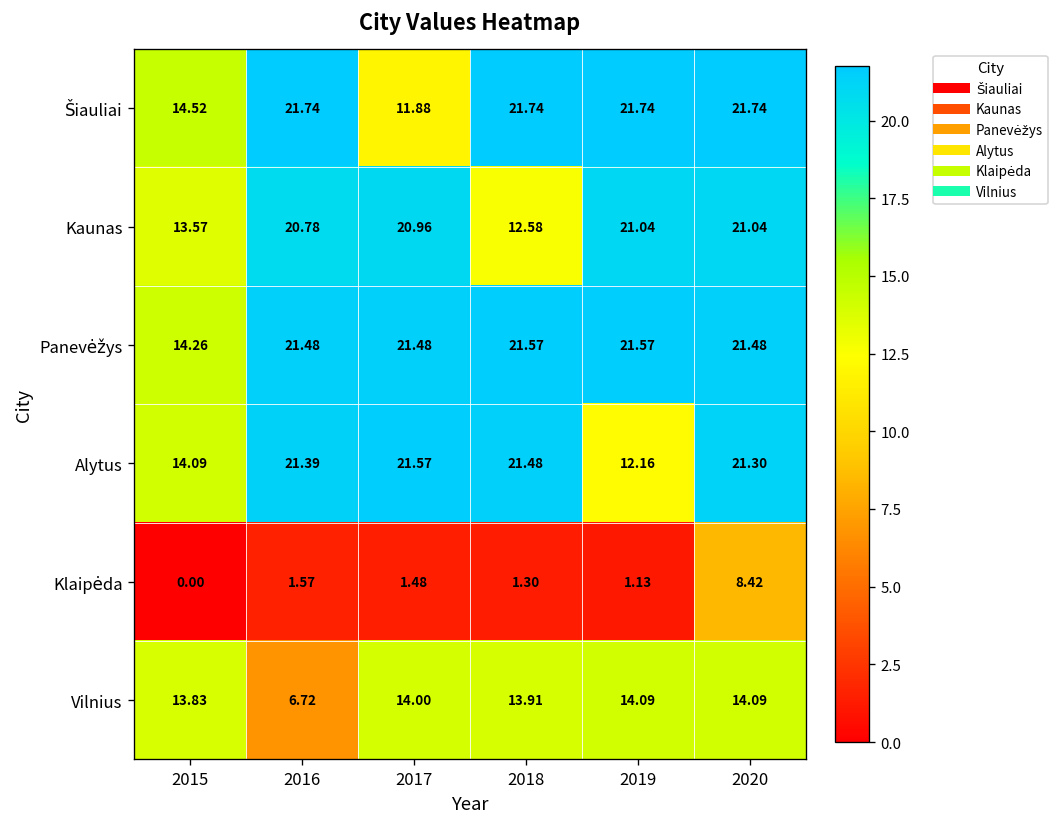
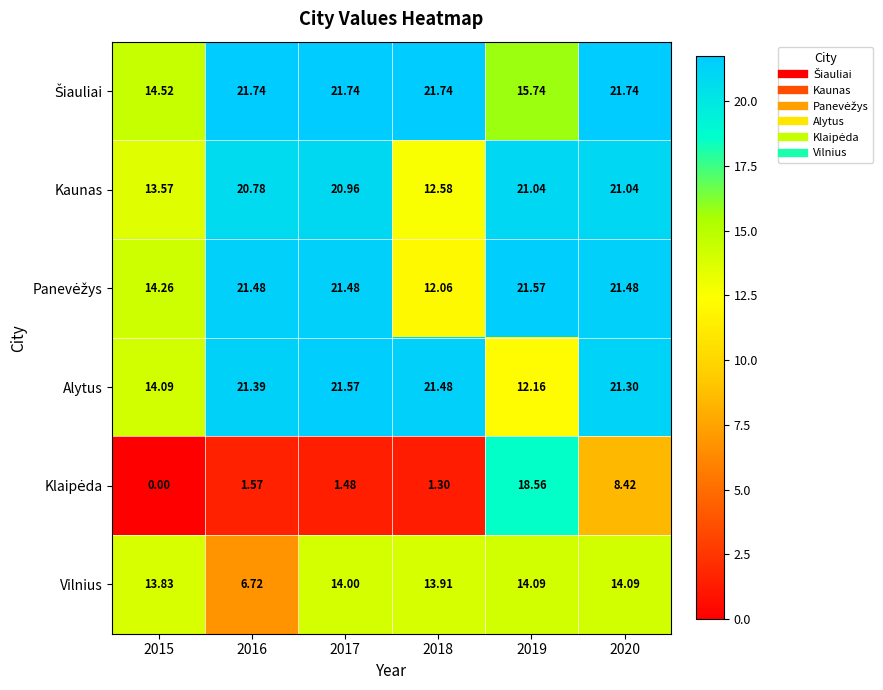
  {
    "Šiauliai": {
      "2015": 14.52,
      "2016": 21.74,
-     "2017": 11.88,
+     "2017": 21.74,
      "2018": 21.74,
-     "2019": 21.74,
+     "2019": 15.74,
      "2020": 21.74
    },
    "Kaunas": {
      "2015": 13.57,
      "2016": 20.78,
      "2017": 20.96,
      "2018": 12.58,
      "2019": 21.04,
      "2020": 21.04
    },
    "Panevėžys": {
      "2015": 14.26,
      "2016": 21.48,
      "2017": 21.48,
-     "2018": 21.57,
+     "2018": 12.06,
      "2019": 21.57,
      "2020": 21.48
    },
    "Alytus": {
      "2015": 14.09,
      "2016": 21.39,
      "2017": 21.57,
      "2018": 21.48,
      "2019": 12.16,
      "2020": 21.30
    },
    "Klaipėda": {
      "2015": 0.00,
      "2016": 1.57,
      "2017": 1.48,
      "2018": 1.30,
-     "2019": 1.13,
+     "2019": 18.56,
      "2020": 8.42
    },
    "Vilnius": {
      "2015": 13.83,
      "2016": 6.72,
      "2017": 14.00,
      "2018": 13.91,
      "2019": 14.09,
      "2020": 14.09
    }
  }
